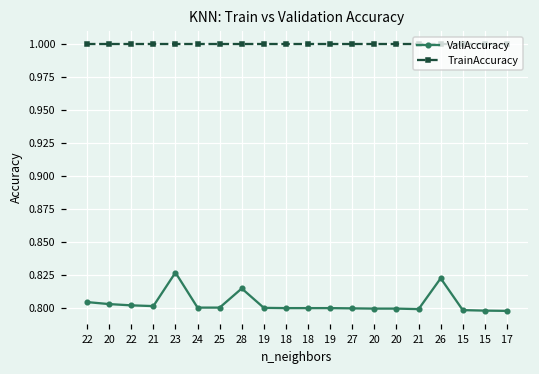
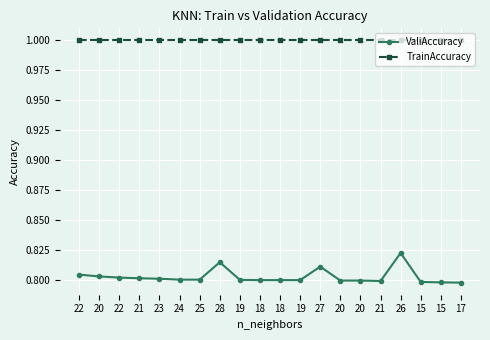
  {
    "ValiAccuracy": {
-     "23": 0.827,
+     "23": 0.801,
      "24": 0.800,
      "25": 0.800,
      "28": 0.815,
-     "27": 0.800,
+     "27": 0.811,
      "26": 0.822,
      "17": 0.798
    },
    "TrainAccuracy": {
      "23": 1.000,
      "24": 1.000,
      "25": 1.000,
      "28": 1.000,
      "27": 1.000
    }
  }
